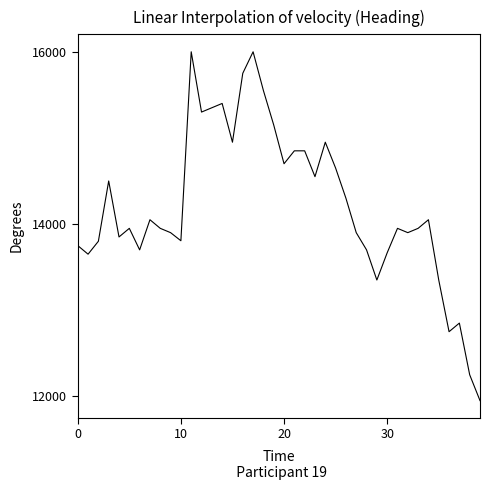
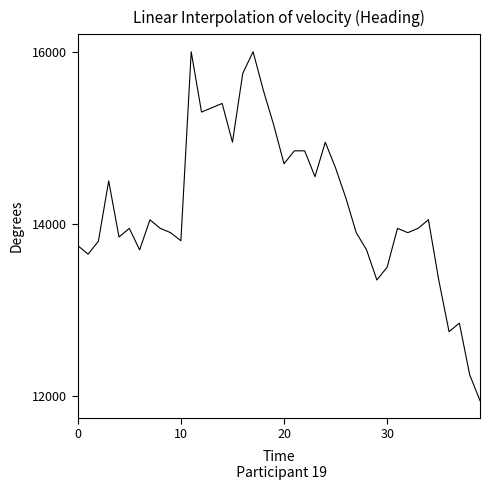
  {
    "0": 13800,
    "10": 13800,
    "20": 14700,
-   "30": 13700
+   "30": 13500
  }
